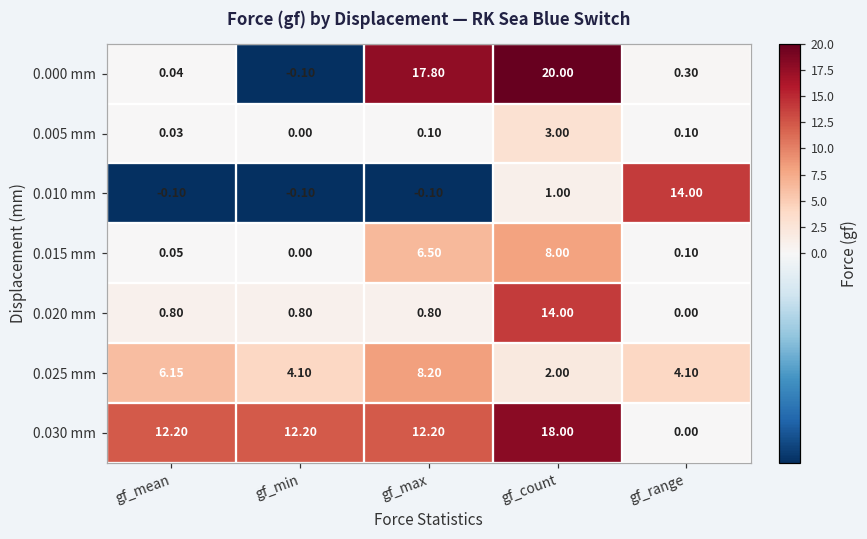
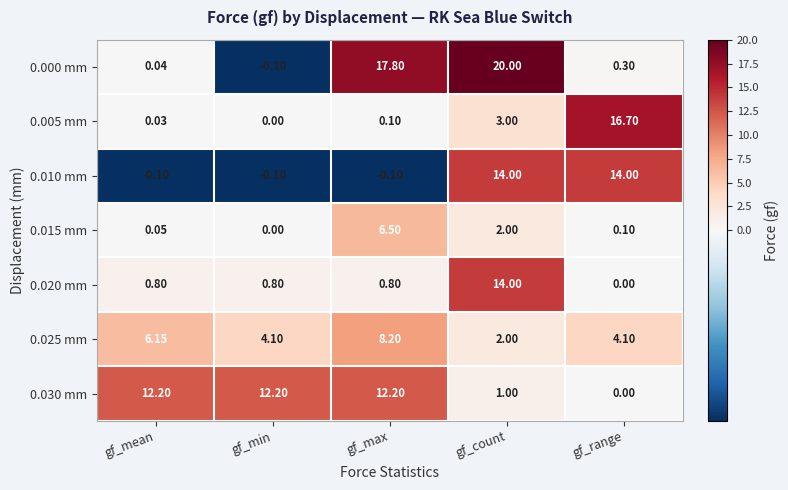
  {
    "0.000 mm": {
      "gf_mean": 0.04,
      "gf_min": -0.10,
      "gf_max": 17.80,
      "gf_count": 20.00,
      "gf_range": 0.30
    },
    "0.005 mm": {
      "gf_mean": 0.03,
      "gf_min": 0.00,
      "gf_max": 0.10,
      "gf_count": 3.00,
-     "gf_range": 0.10
+     "gf_range": 16.70
    },
    "0.010 mm": {
      "gf_mean": -0.10,
      "gf_min": -0.10,
      "gf_max": -0.10,
-     "gf_count": 1.00,
+     "gf_count": 14.00,
      "gf_range": 14.00
    },
    "0.015 mm": {
      "gf_mean": 0.05,
      "gf_min": 0.00,
      "gf_max": 6.50,
-     "gf_count": 8.00,
+     "gf_count": 2.00,
      "gf_range": 0.10
    },
    "0.020 mm": {
      "gf_mean": 0.80,
      "gf_min": 0.80,
      "gf_max": 0.80,
      "gf_count": 14.00,
      "gf_range": 0.00
    },
    "0.025 mm": {
      "gf_mean": 6.15,
      "gf_min": 4.10,
      "gf_max": 8.20,
      "gf_count": 2.00,
      "gf_range": 4.10
    },
    "0.030 mm": {
      "gf_mean": 12.20,
      "gf_min": 12.20,
      "gf_max": 12.20,
-     "gf_count": 18.00,
+     "gf_count": 1.00,
      "gf_range": 0.00
    }
  }
